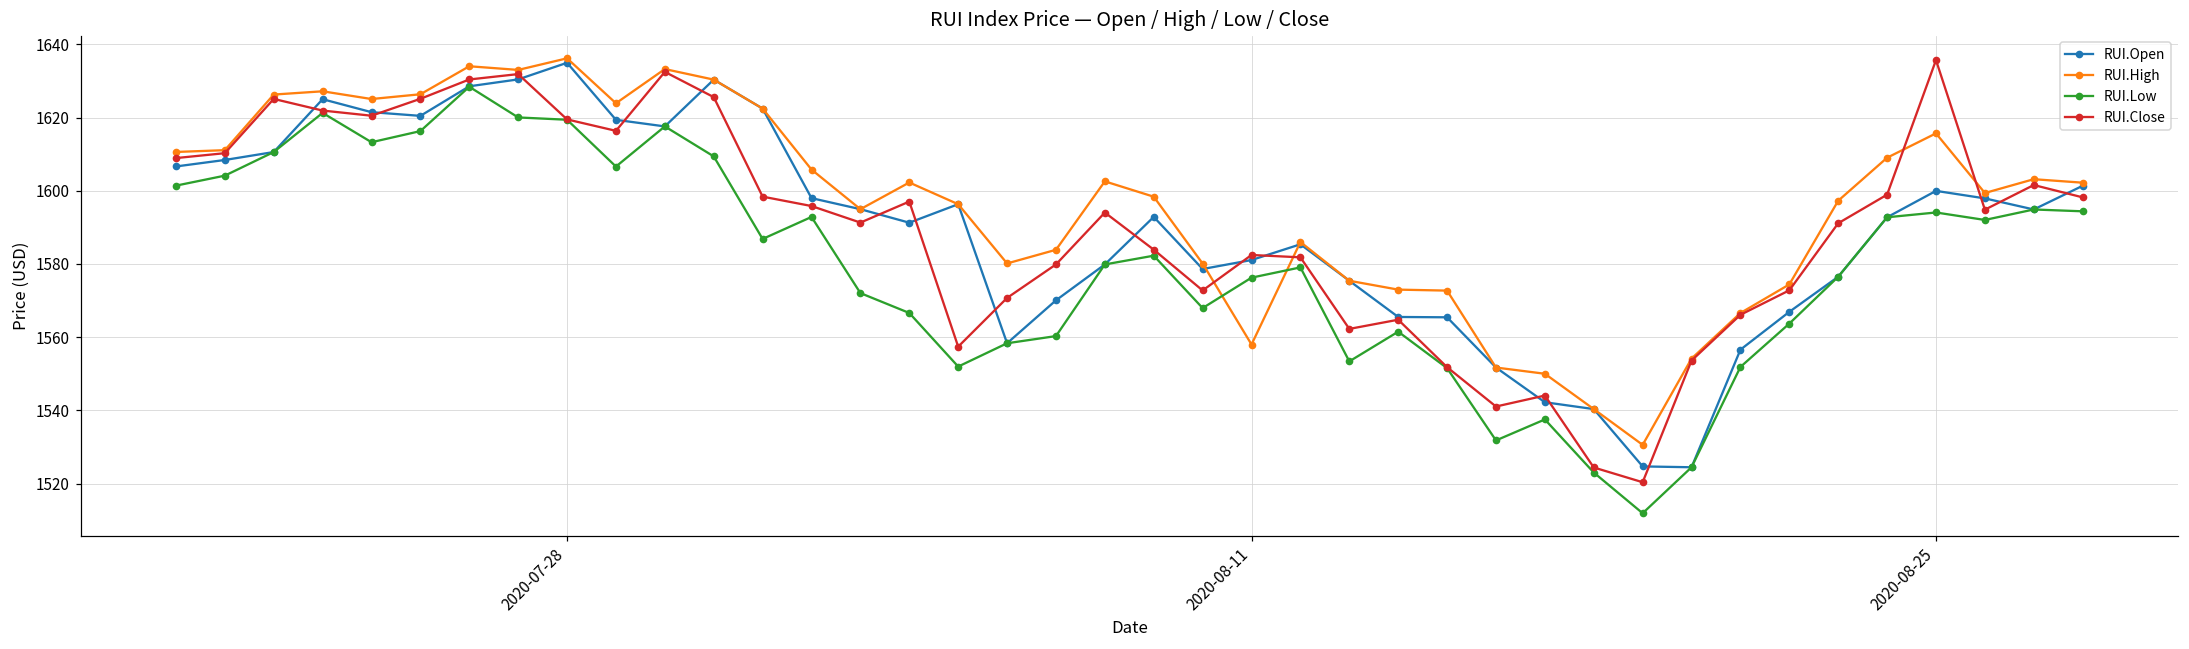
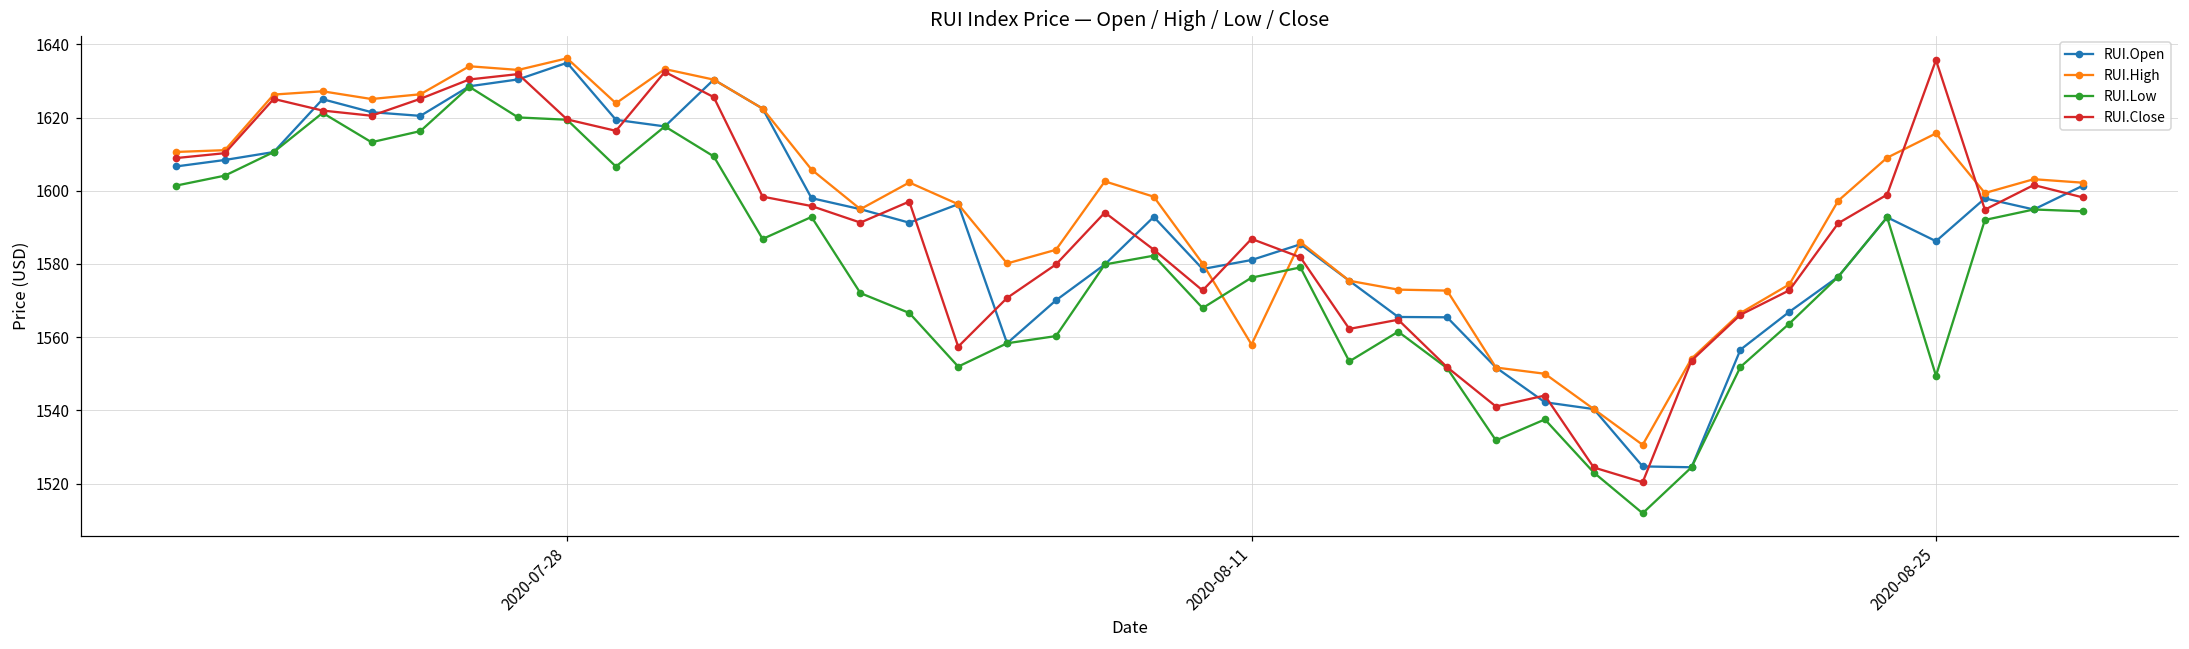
  {
    "RUI.Open": {
      "2020-07-28": 1635,
      "2020-08-11": 1581,
-     "2020-08-25": 1600
+     "2020-08-25": 1586
    },
    "RUI.High": {
      "2020-07-28": 1636,
      "2020-08-11": 1558,
      "2020-08-25": 1616
    },
    "RUI.Low": {
      "2020-08-11": 1576,
-     "2020-08-25": 1594
+     "2020-08-25": 1549
    },
    "RUI.Close": {
-     "2020-08-11": 1582,
+     "2020-08-11": 1587,
      "2020-08-25": 1636
    }
  }
